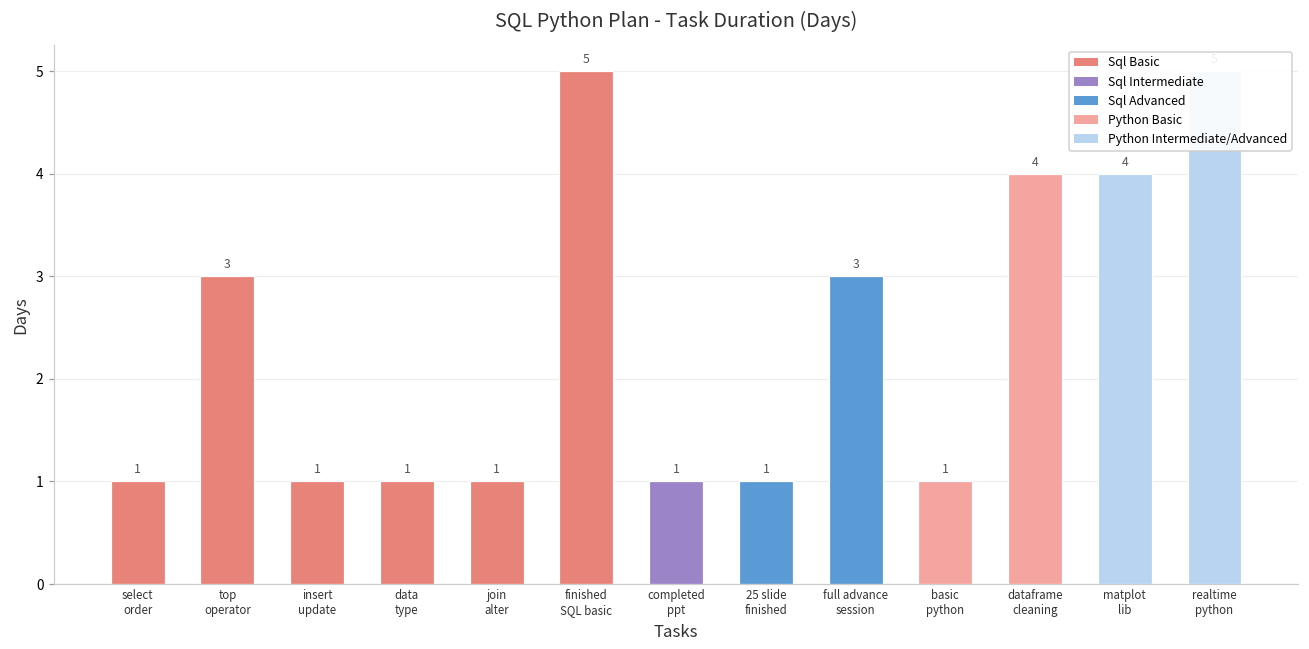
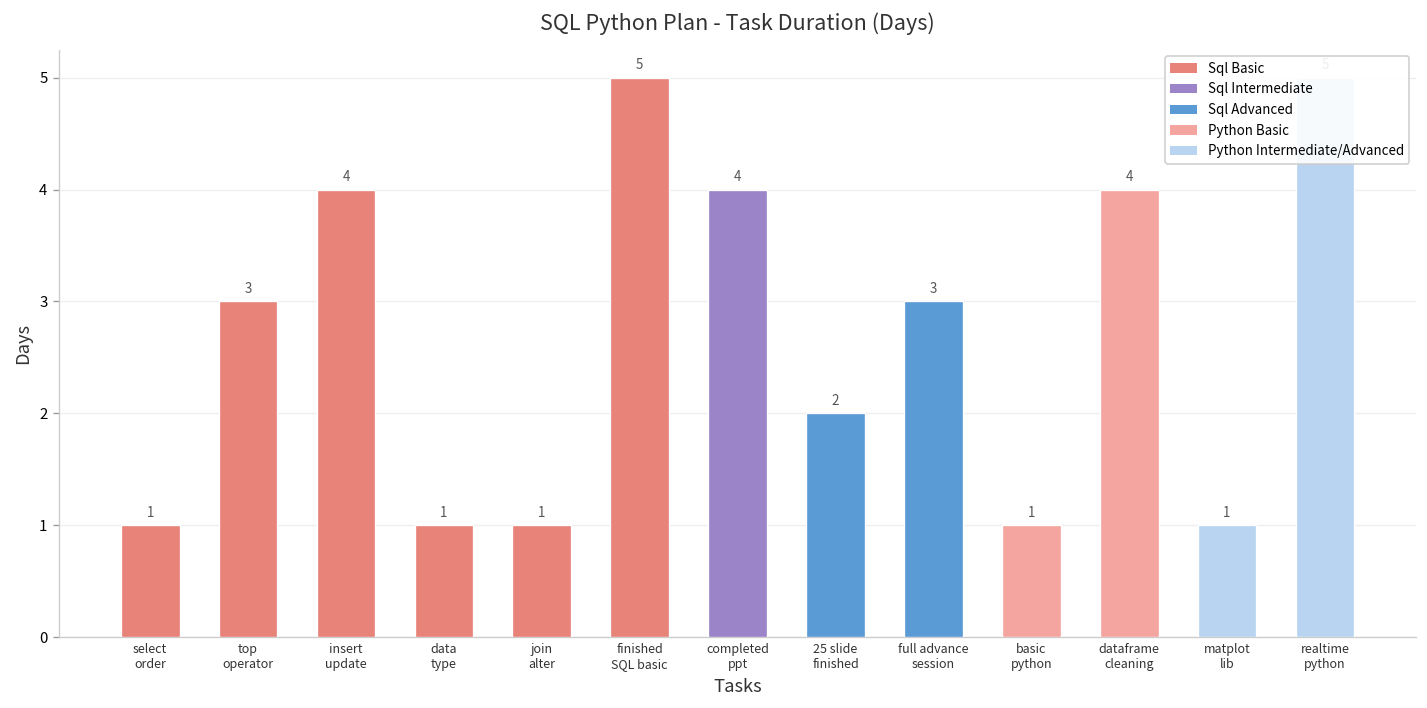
  {
    "select order": 1,
    "top operator": 3,
-   "insert update": 1,
+   "insert update": 4,
    "data type": 1,
    "join alter": 1,
    "finished SQL basic": 5,
-   "completed ppt": 1,
-   "25 slide finished": 1,
+   "completed ppt": 4,
+   "25 slide finished": 2,
    "full advance session": 3,
    "basic python": 1,
    "dataframe cleaning": 4,
-   "matplot lib": 4
+   "matplot lib": 1
  }
